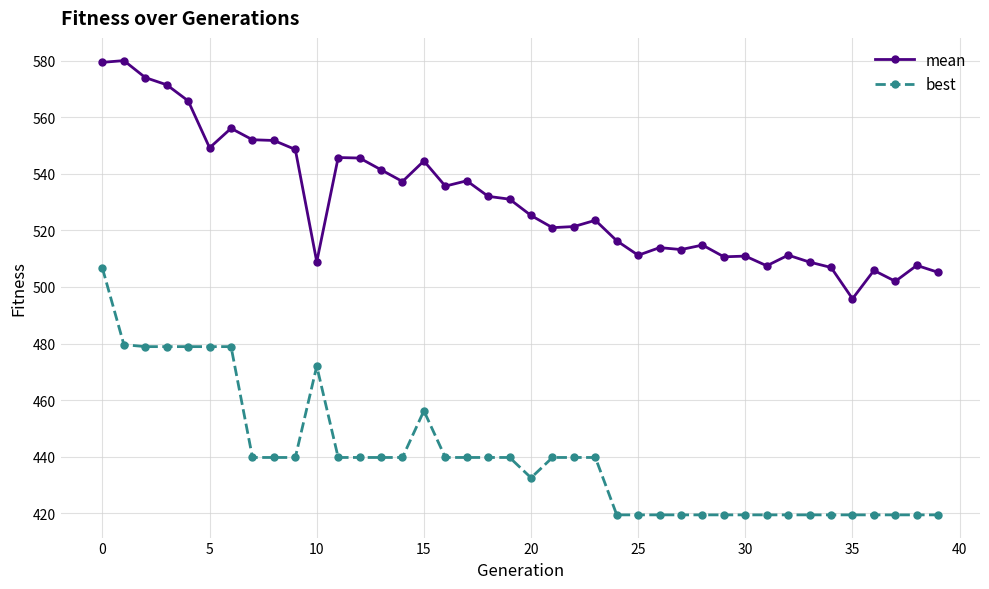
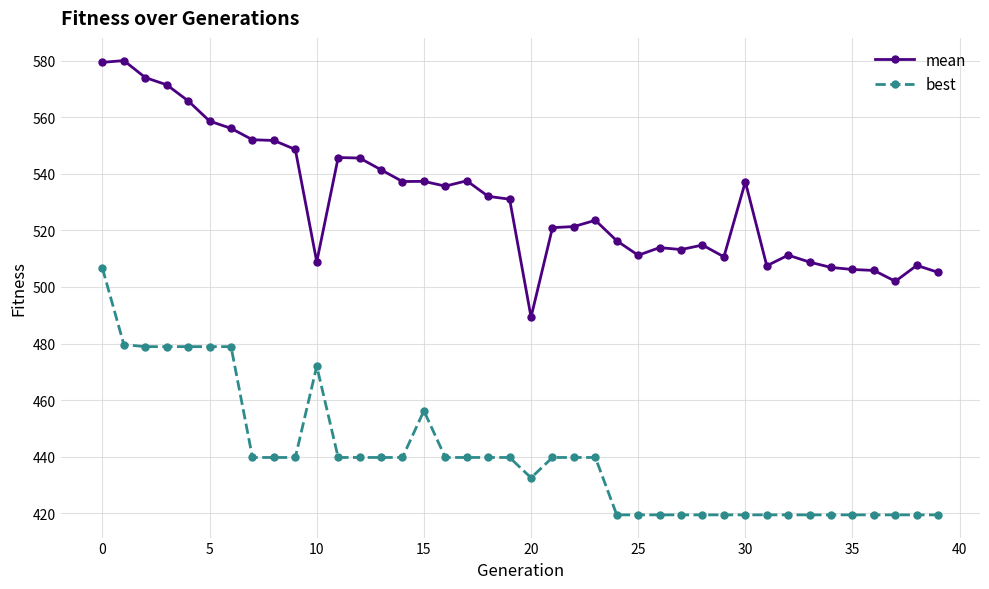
  {
    "mean": {
      "0": 579,
-     "5": 549,
+     "5": 559,
      "10": 509,
-     "15": 545,
-     "20": 525,
+     "15": 537,
+     "20": 489,
      "25": 511,
-     "30": 511,
-     "35": 496
+     "30": 537,
+     "35": 506
    },
    "best": {
      "0": 507,
      "5": 479,
      "10": 472,
      "15": 456,
      "20": 433,
      "25": 419,
      "30": 419,
      "35": 419
    }
  }
